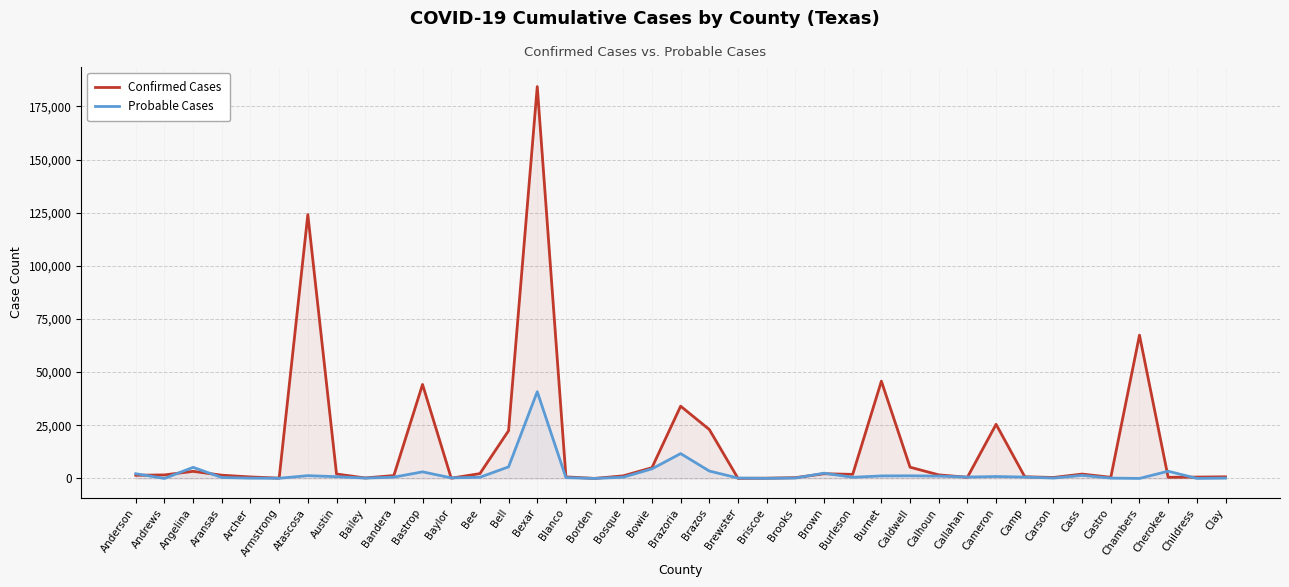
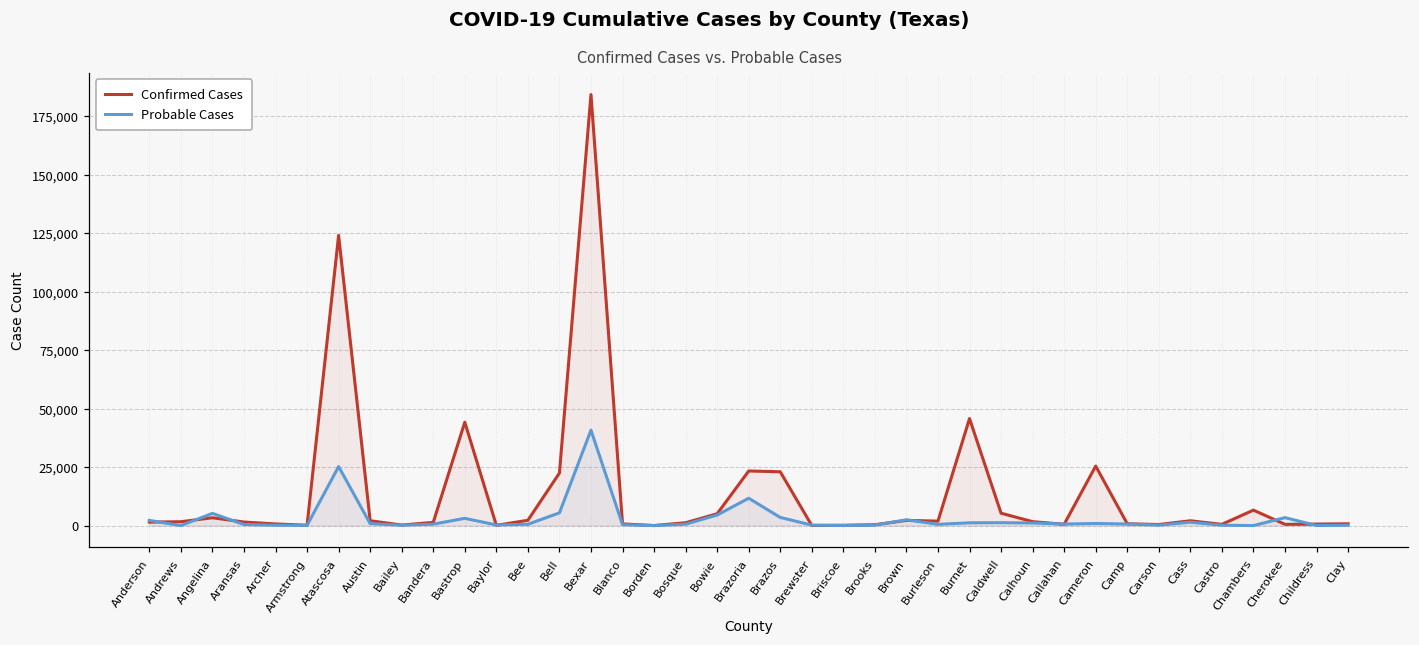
  {
    "Confirmed Cases": {
      "Andrews": "2,000",
      "Angelina": "3,000",
      "Atascosa": "124,000",
      "Austin": "2,000",
      "Bastrop": "44,000",
      "Bee": "2,000",
      "Bell": "22,000",
      "Bexar": "184,000",
-     "Brazoria": "34,000",
+     "Brazoria": "23,000",
      "Brazos": "23,000",
      "Burleson": "2,000",
      "Burnet": "46,000",
      "Caldwell": "5,000",
      "Cameron": "25,000",
-     "Chambers": "67,000",
+     "Chambers": "7,000",
      "Cherokee": "1,000"
    },
    "Probable Cases": {
      "Andrews": "0",
      "Angelina": "5,000",
-     "Atascosa": "1,000",
+     "Atascosa": "25,000",
      "Austin": "1,000",
      "Bastrop": "3,000",
      "Bee": "1,000",
      "Bell": "5,000",
      "Bexar": "41,000",
      "Brazoria": "12,000",
      "Brazos": "3,000",
      "Burleson": "1,000",
      "Burnet": "1,000",
      "Caldwell": "1,000",
      "Cameron": "1,000",
      "Chambers": "0",
      "Cherokee": "3,000"
    }
  }
